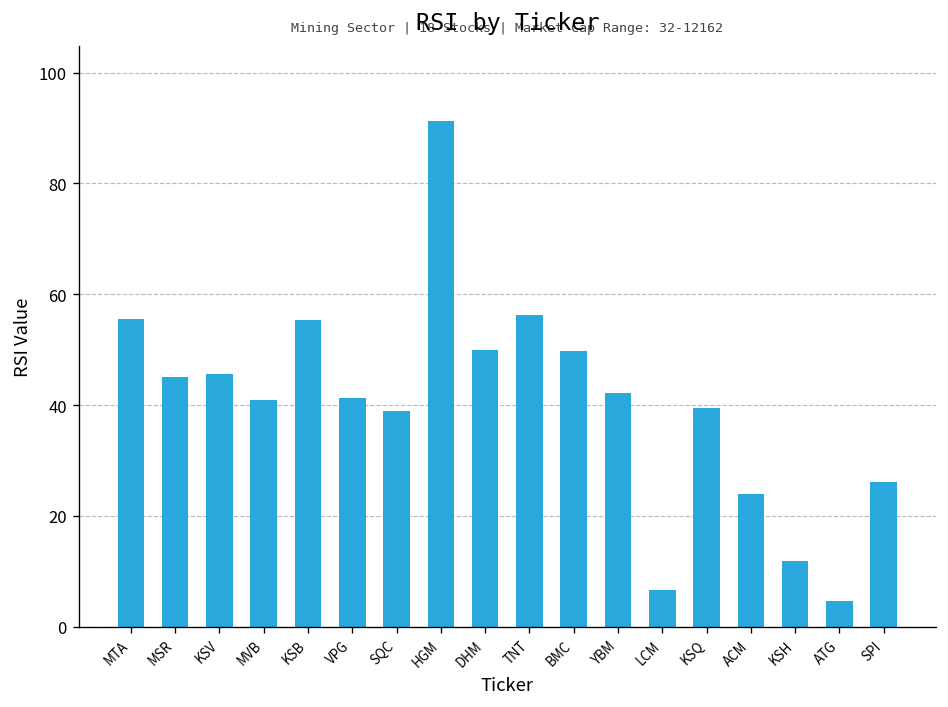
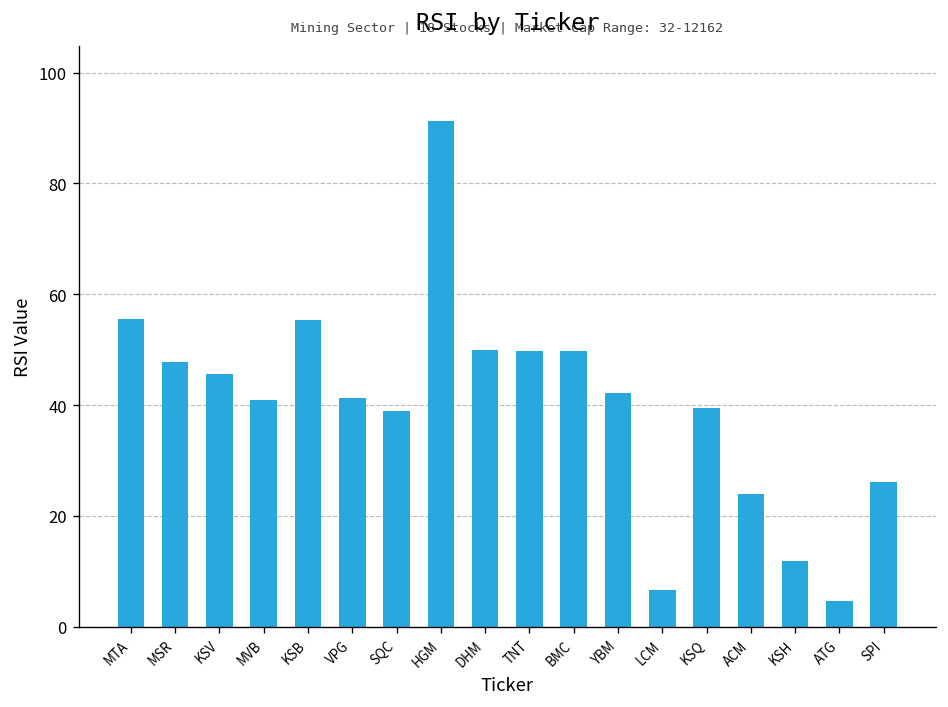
  {
    "MTA": 56,
-   "MSR": 45,
+   "MSR": 48,
    "KSV": 46,
    "MVB": 41,
    "KSB": 55,
    "VPG": 41,
    "SQC": 39,
    "HGM": 91,
    "DHM": 50,
-   "TNT": 56,
+   "TNT": 50,
    "BMC": 50,
    "YBM": 42,
    "LCM": 7,
    "KSQ": 39,
    "ACM": 24,
    "KSH": 12,
    "ATG": 5,
    "SPI": 26
  }
